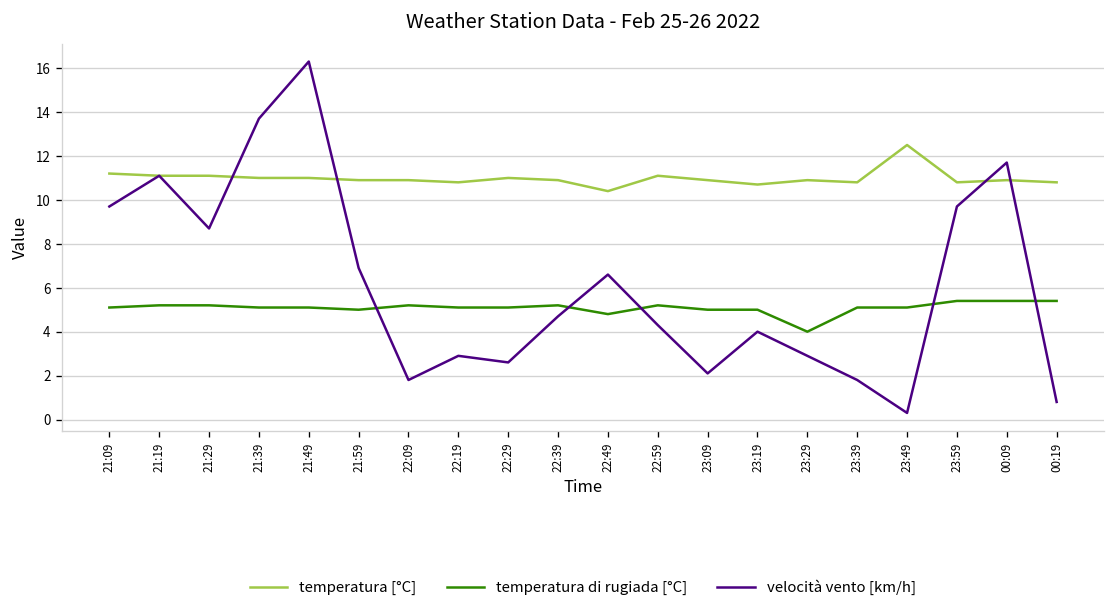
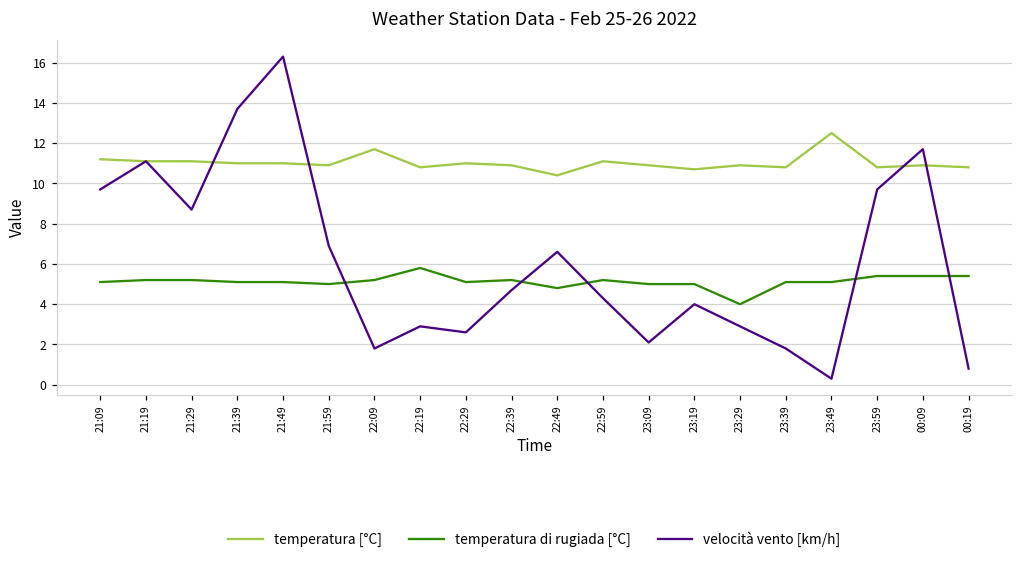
  {
    "temperatura [°C]": {
      "21:09": 11.2,
      "21:29": 11.1,
      "21:39": 11.0,
      "21:49": 11.0,
      "21:59": 10.9,
-     "22:09": 10.9,
+     "22:09": 11.7,
      "22:19": 10.8,
      "22:29": 11.0,
      "22:39": 10.9,
      "22:49": 10.4,
      "22:59": 11.1,
      "23:09": 10.9,
      "23:19": 10.7,
      "23:29": 10.9,
      "23:39": 10.8,
      "23:49": 12.5,
      "23:59": 10.8,
      "00:09": 10.9,
      "00:19": 10.8
    },
    "temperatura di rugiada [°C]": {
      "21:09": 5.1,
      "21:19": 5.2,
      "21:29": 5.2,
      "21:39": 5.1,
      "21:49": 5.1,
      "21:59": 5.0,
      "22:09": 5.2,
-     "22:19": 5.1,
+     "22:19": 5.8,
      "22:29": 5.1,
      "22:39": 5.2,
      "22:49": 4.8,
      "22:59": 5.2,
      "23:09": 5.0,
      "23:19": 5.0,
      "23:29": 4.0,
      "23:39": 5.1,
      "23:49": 5.1,
      "23:59": 5.4,
      "00:09": 5.4,
      "00:19": 5.4
    },
    "velocità vento [km/h]": {
      "21:09": 9.7,
      "21:29": 8.7,
      "21:39": 13.7,
      "21:49": 16.3,
      "21:59": 6.9,
      "22:09": 1.8,
      "22:19": 2.9,
      "22:29": 2.6,
      "22:39": 4.7,
      "22:49": 6.6,
      "22:59": 4.3,
      "23:09": 2.1,
      "23:19": 4.0,
      "23:29": 2.9,
      "23:39": 1.8,
      "23:49": 0.3,
      "23:59": 9.7,
      "00:09": 11.7,
      "00:19": 0.8
    }
  }
